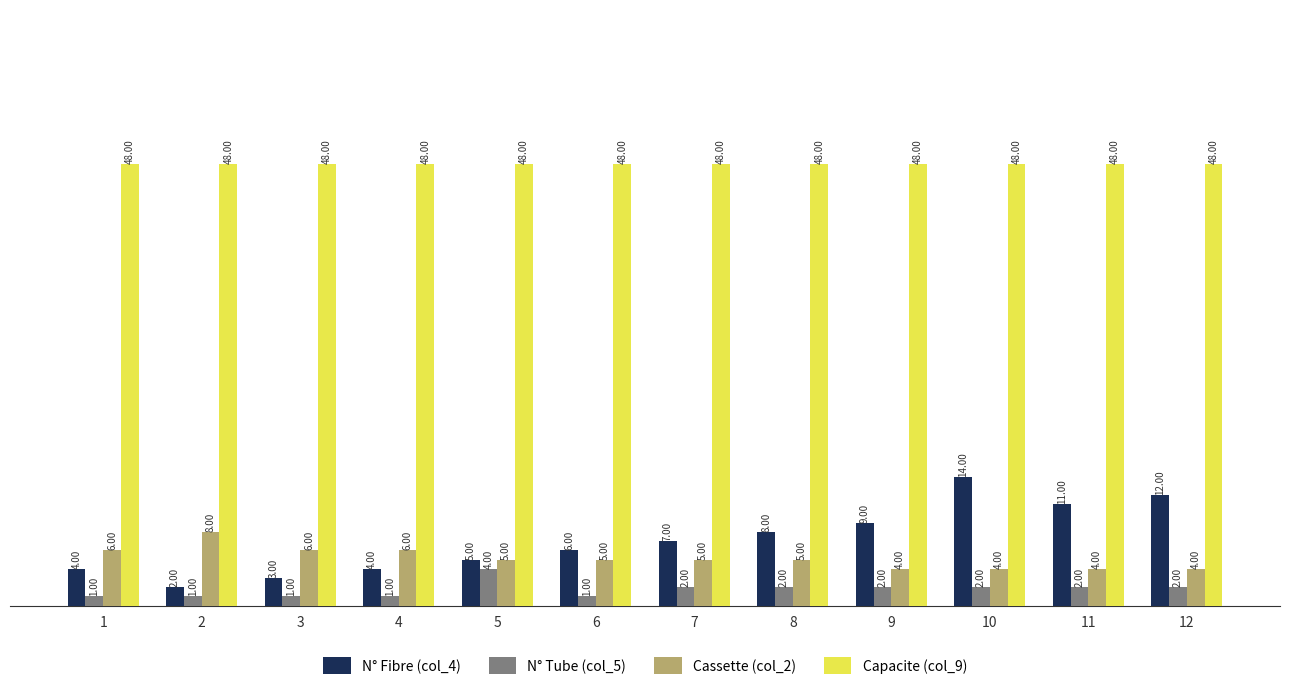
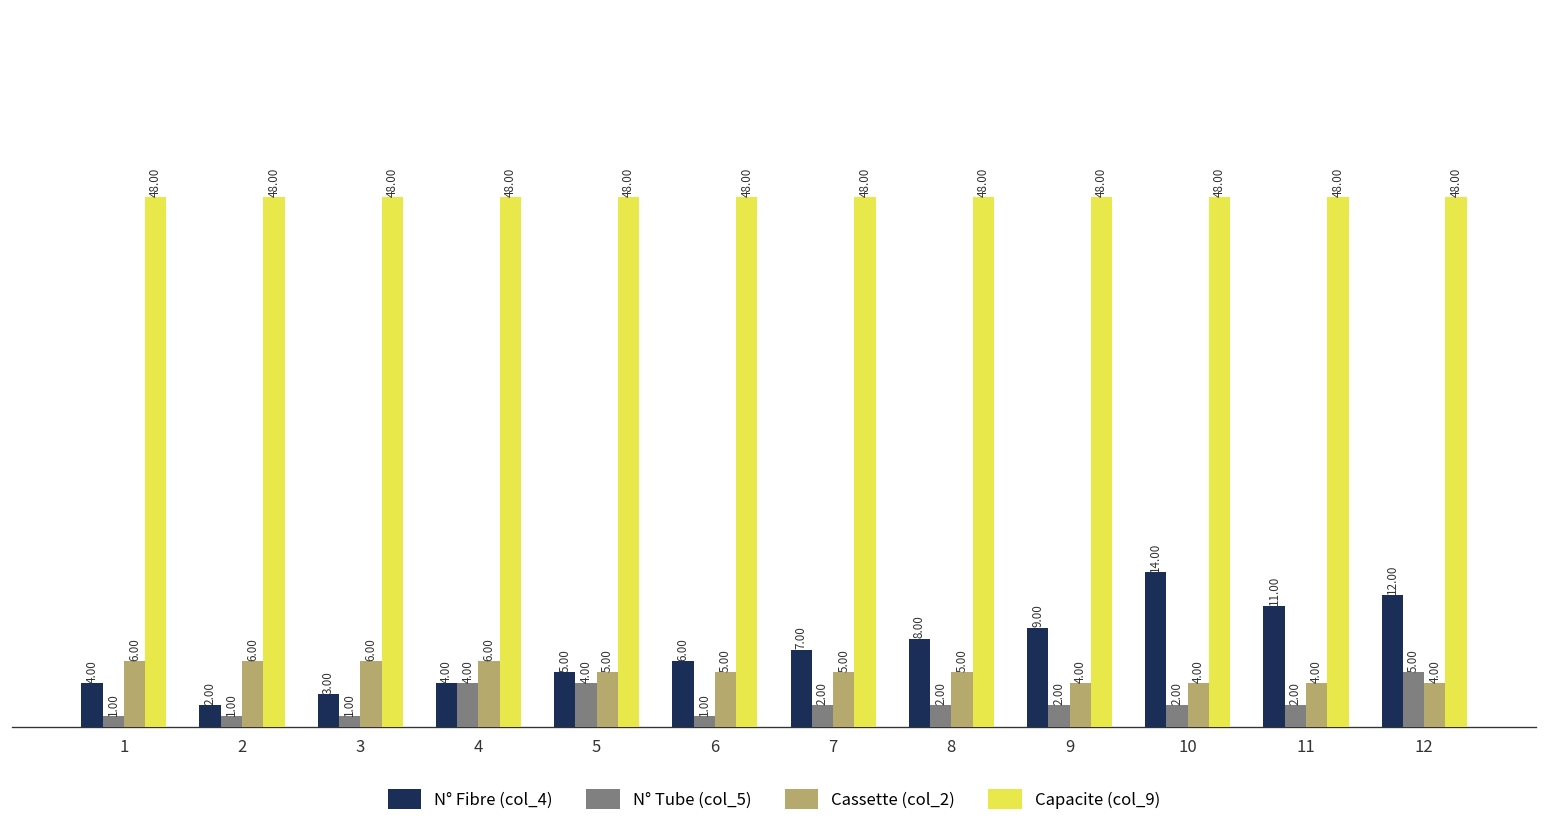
  {
    "N° Fibre (col_4)": {
      "1": 4.00,
      "2": 2.00,
      "3": 3.00,
      "4": 4.00,
      "5": 5.00,
      "6": 6.00,
      "7": 7.00,
      "8": 8.00,
      "9": 9.00,
      "10": 14.00,
      "11": 11.00,
      "12": 12.00
    },
    "N° Tube (col_5)": {
      "1": 1.00,
      "2": 1.00,
      "3": 1.00,
-     "4": 1.00,
+     "4": 4.00,
      "5": 4.00,
      "6": 1.00,
      "7": 2.00,
      "8": 2.00,
      "9": 2.00,
      "10": 2.00,
      "11": 2.00,
-     "12": 2.00
+     "12": 5.00
    },
    "Cassette (col_2)": {
      "1": 6.00,
-     "2": 8.00,
+     "2": 6.00,
      "3": 6.00,
      "4": 6.00,
      "5": 5.00,
      "6": 5.00,
      "7": 5.00,
      "8": 5.00,
      "9": 4.00,
      "10": 4.00,
      "11": 4.00,
      "12": 4.00
    },
    "Capacite (col_9)": {
      "1": 48.00,
      "2": 48.00,
      "3": 48.00,
      "4": 48.00,
      "5": 48.00,
      "6": 48.00,
      "7": 48.00,
      "8": 48.00,
      "9": 48.00,
      "10": 48.00,
      "11": 48.00,
      "12": 48.00
    }
  }
